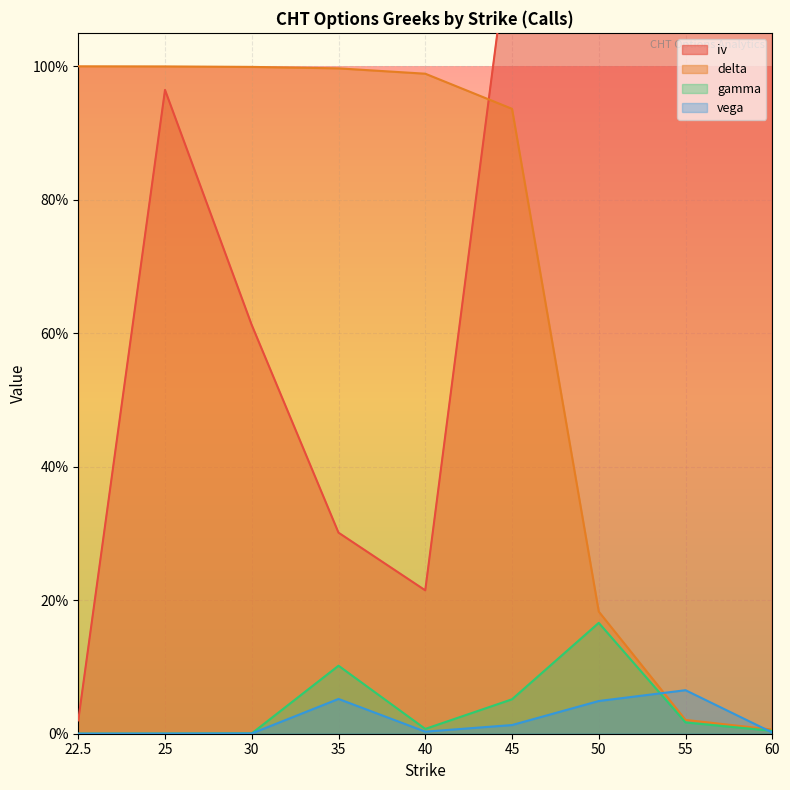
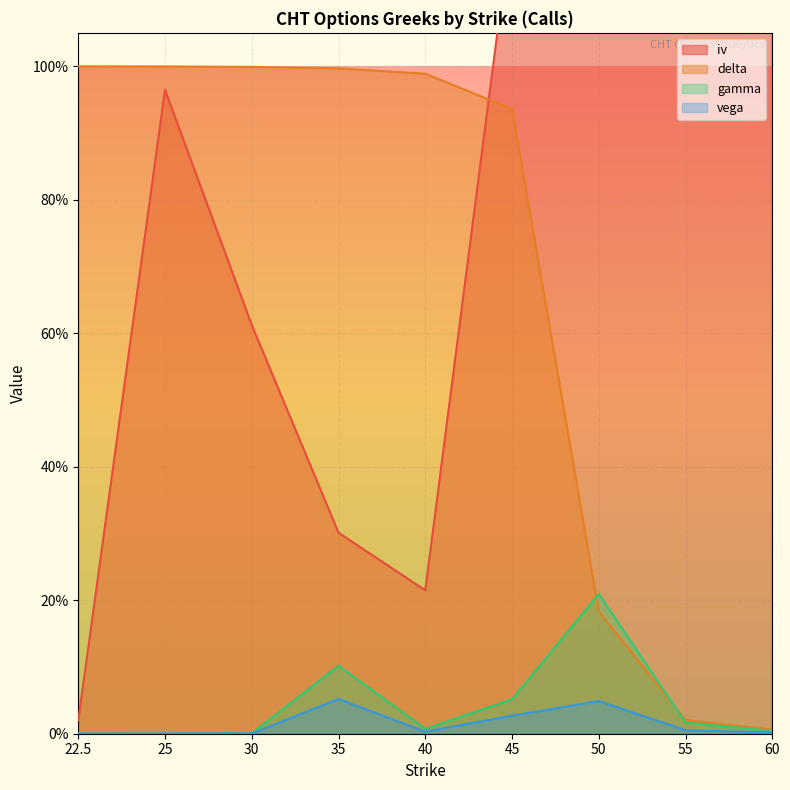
  {
    "gamma": {
      "35": "10%",
      "40": "1%",
      "45": "5%",
-     "50": "17%"
+     "50": "21%"
    },
    "vega": {
      "35": "5%",
      "40": "0%",
-     "45": "1%",
+     "45": "3%",
      "50": "5%",
-     "55": "7%"
+     "55": "1%"
    }
  }
